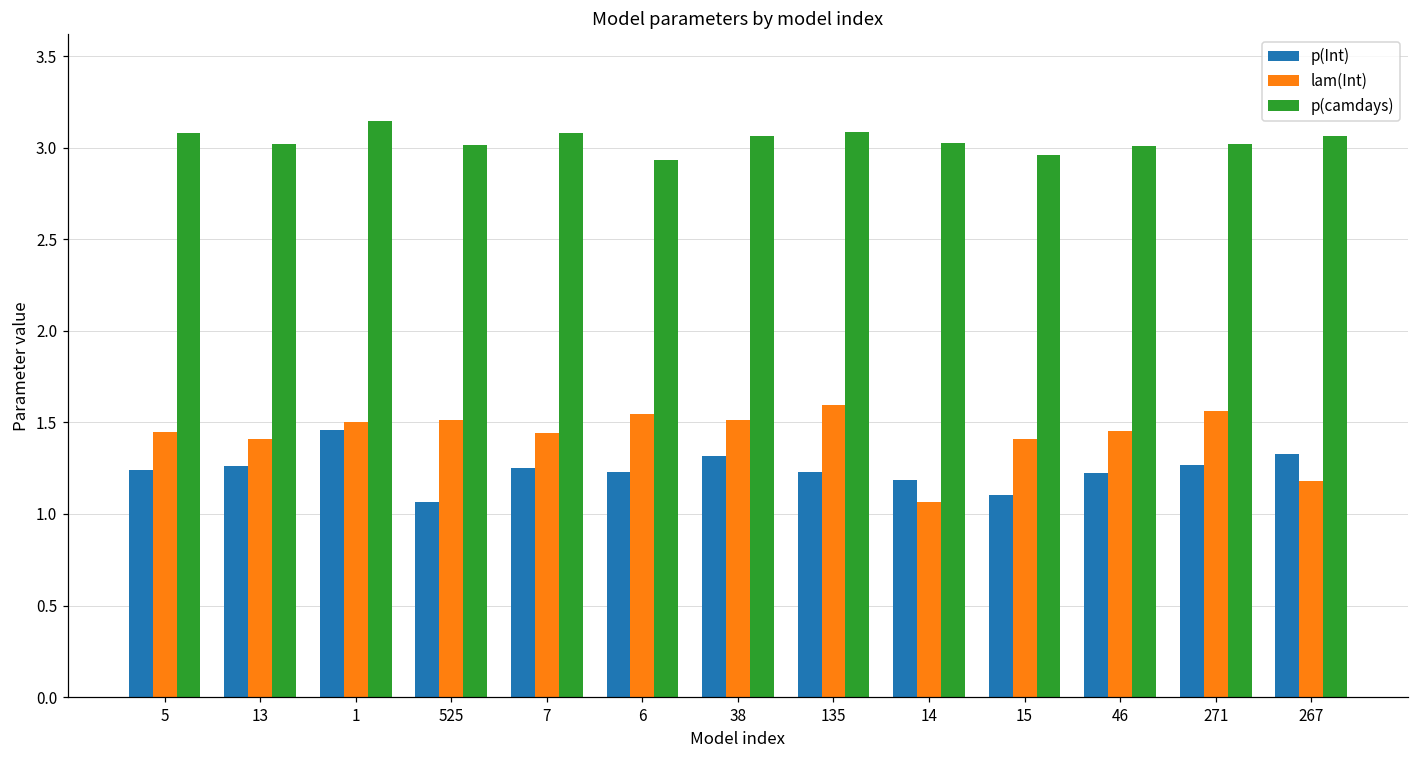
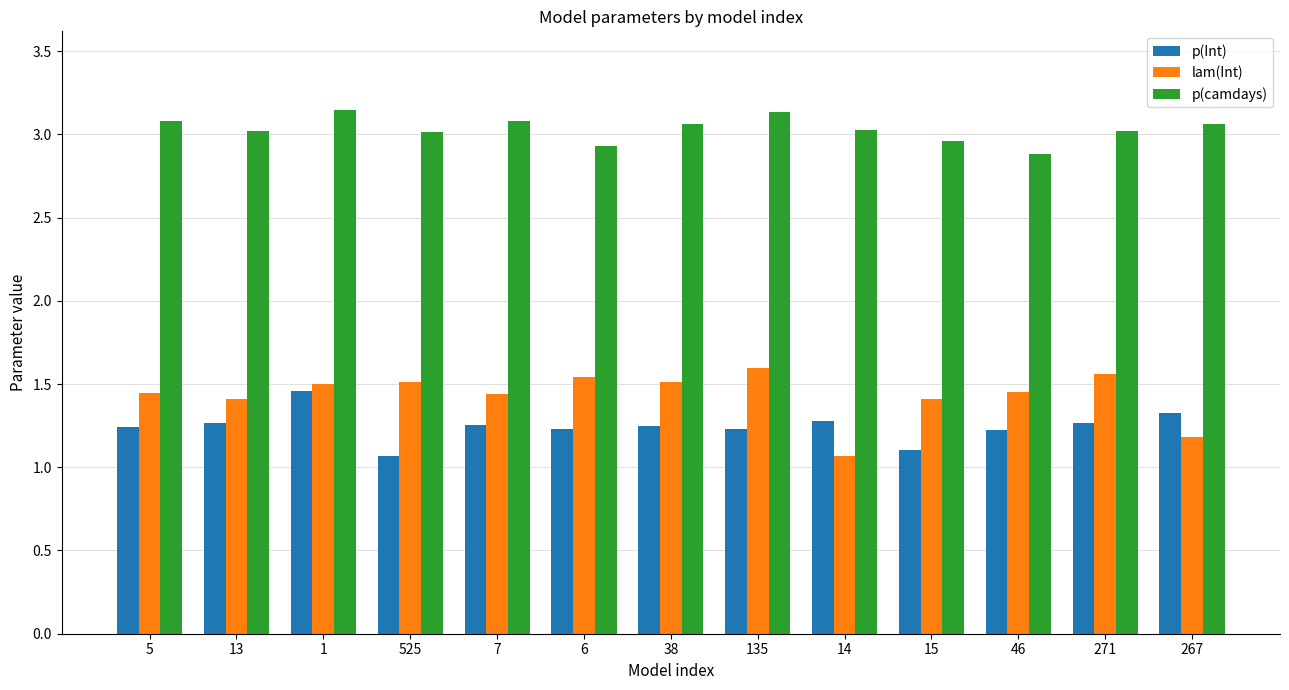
  {
    "p(Int)": {
      "5": 1.24,
      "13": 1.26,
      "1": 1.46,
      "525": 1.07,
      "7": 1.25,
      "6": 1.23,
-     "38": 1.31,
+     "38": 1.25,
      "135": 1.23,
-     "14": 1.19,
+     "14": 1.28,
      "15": 1.10,
      "46": 1.22,
      "271": 1.27,
      "267": 1.33
    },
    "lam(Int)": {
      "5": 1.45,
      "13": 1.41,
      "1": 1.50,
      "525": 1.51,
      "7": 1.44,
      "6": 1.54,
      "38": 1.51,
      "135": 1.60,
      "14": 1.06,
      "15": 1.41,
      "46": 1.45,
      "271": 1.56,
      "267": 1.18
    },
    "p(camdays)": {
      "5": 3.08,
      "13": 3.02,
      "1": 3.15,
      "525": 3.01,
      "7": 3.08,
      "6": 2.93,
      "38": 3.06,
-     "135": 3.09,
+     "135": 3.14,
      "14": 3.03,
      "15": 2.96,
-     "46": 3.01,
+     "46": 2.88,
      "271": 3.02,
      "267": 3.06
    }
  }
